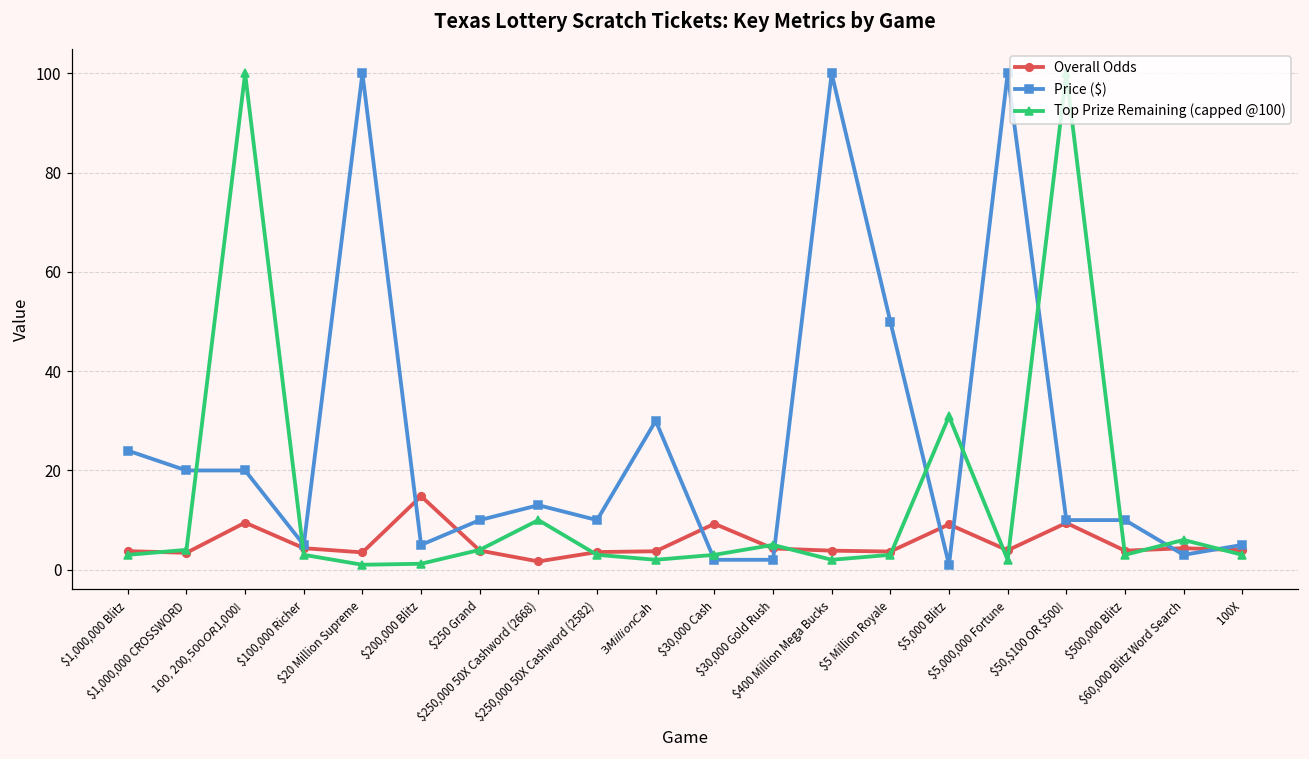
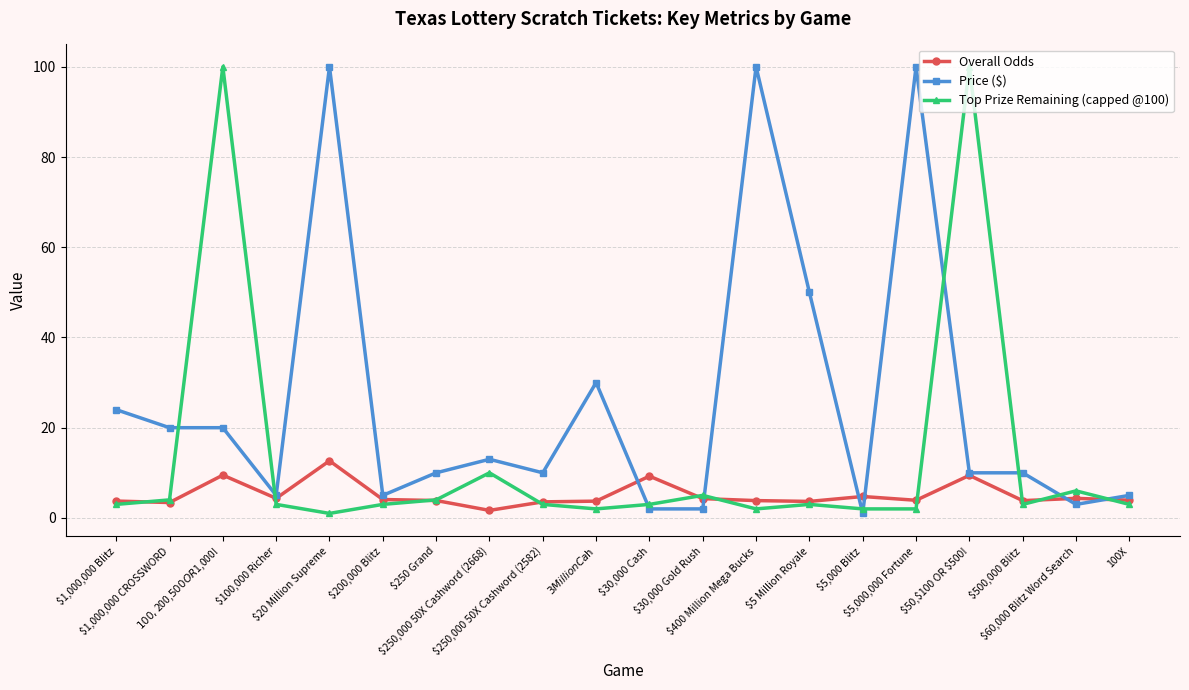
  {
    "Overall Odds": {
      "$1,000,000 Blitz": 4,
      "$1,000,000 CROSSWORD": 3,
      "$100,000 Richer": 4,
-     "$20 Million Supreme": 3,
-     "$200,000 Blitz": 15,
+     "$20 Million Supreme": 13,
+     "$200,000 Blitz": 4,
      "$250,000 50X Cashword (2668)": 2,
      "$30,000 Cash": 9,
      "$30,000 Gold Rush": 4,
      "$400 Million Mega Bucks": 4,
      "$5 Million Royale": 4,
-     "$5,000 Blitz": 9,
+     "$5,000 Blitz": 5,
      "$5,000,000 Fortune": 4,
      "$500,000 Blitz": 4,
      "$60,000 Blitz Word Search": 4,
      "100X": 4
    },
    "Price ($)": {
      "$1,000,000 Blitz": 24,
      "$1,000,000 CROSSWORD": 20,
      "$100,000 Richer": 5,
      "$20 Million Supreme": 100,
      "$200,000 Blitz": 5,
      "$250 Grand": 10,
      "$250,000 50X Cashword (2668)": 13,
      "$250,000 50X Cashword (2582)": 10,
      "$30,000 Cash": 2,
      "$30,000 Gold Rush": 2,
      "$400 Million Mega Bucks": 100,
      "$5 Million Royale": 50,
      "$5,000 Blitz": 1,
      "$5,000,000 Fortune": 100,
      "$500,000 Blitz": 10,
      "$60,000 Blitz Word Search": 3,
      "100X": 5
    },
    "Top Prize Remaining (capped @100)": {
      "$1,000,000 Blitz": 3,
      "$1,000,000 CROSSWORD": 4,
      "$100,000 Richer": 3,
      "$20 Million Supreme": 1,
-     "$200,000 Blitz": 1,
+     "$200,000 Blitz": 3,
      "$250,000 50X Cashword (2668)": 10,
      "$30,000 Cash": 3,
      "$30,000 Gold Rush": 5,
      "$400 Million Mega Bucks": 2,
      "$5 Million Royale": 3,
-     "$5,000 Blitz": 31,
+     "$5,000 Blitz": 2,
      "$5,000,000 Fortune": 2,
      "$500,000 Blitz": 3,
      "$60,000 Blitz Word Search": 6,
      "100X": 3
    }
  }
